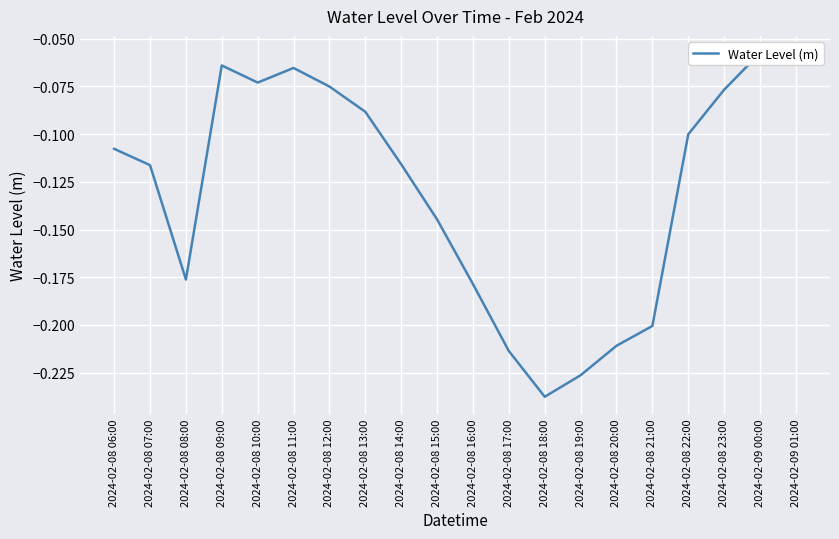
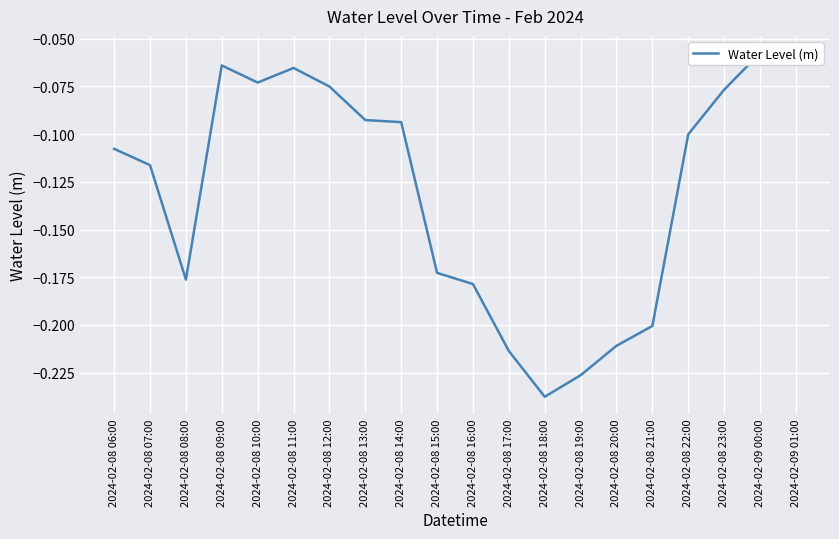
  {
    "2024-02-08 06:00": -0.108,
    "2024-02-08 07:00": -0.116,
    "2024-02-08 08:00": -0.176,
    "2024-02-08 09:00": -0.064,
    "2024-02-08 10:00": -0.073,
    "2024-02-08 11:00": -0.065,
    "2024-02-08 12:00": -0.075,
-   "2024-02-08 13:00": -0.088,
-   "2024-02-08 14:00": -0.116,
-   "2024-02-08 15:00": -0.145,
+   "2024-02-08 13:00": -0.093,
+   "2024-02-08 14:00": -0.094,
+   "2024-02-08 15:00": -0.173,
    "2024-02-08 16:00": -0.179,
    "2024-02-08 17:00": -0.214,
    "2024-02-08 18:00": -0.238,
    "2024-02-08 19:00": -0.226,
    "2024-02-08 20:00": -0.211,
    "2024-02-08 21:00": -0.201,
    "2024-02-08 22:00": -0.100,
    "2024-02-08 23:00": -0.077
  }
